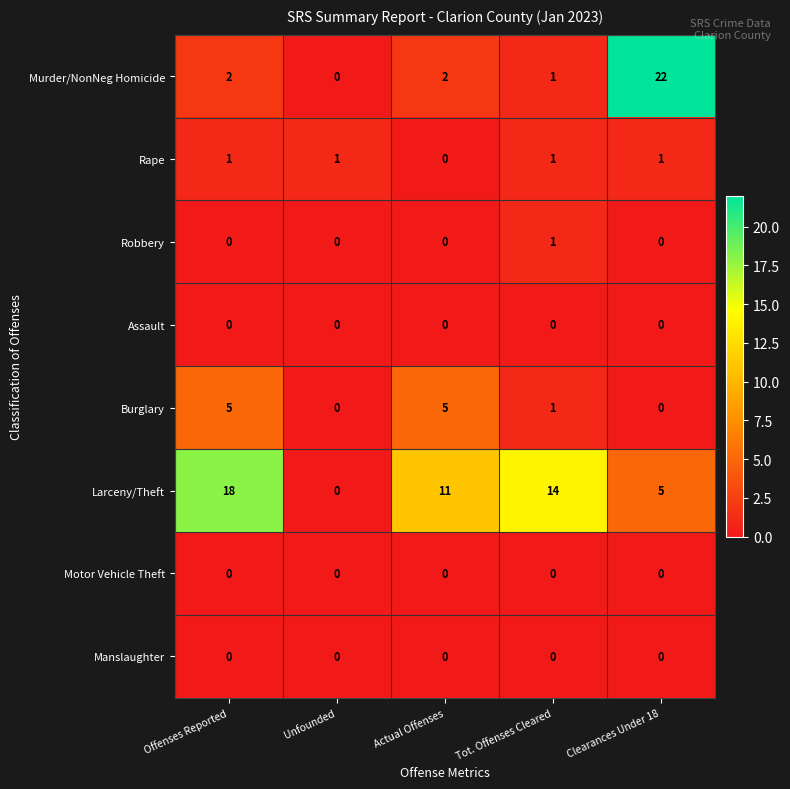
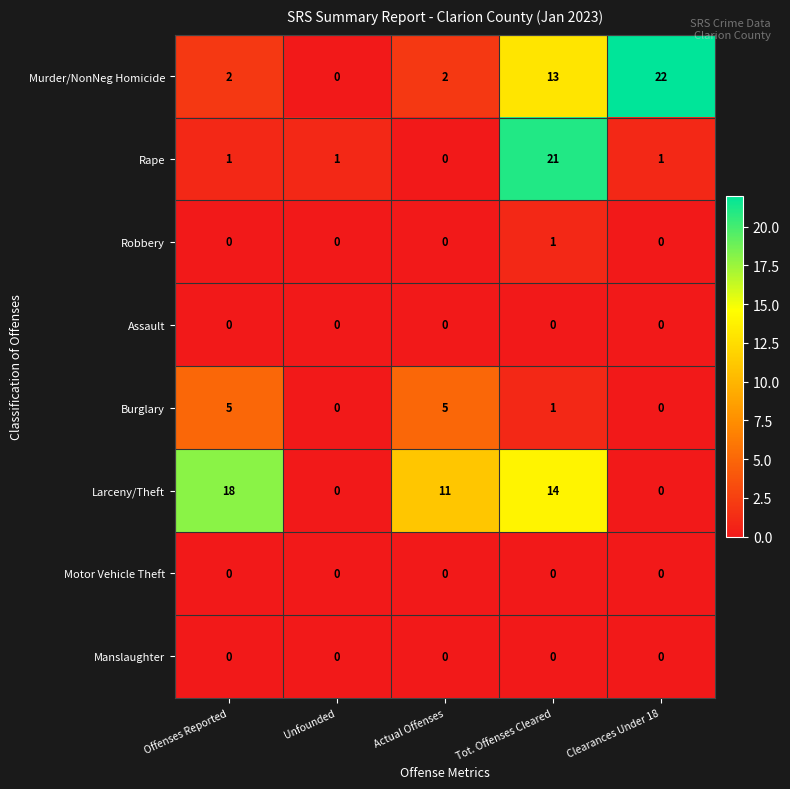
  {
    "Murder/NonNeg Homicide": {
      "Offenses Reported": 2,
      "Unfounded": 0,
      "Actual Offenses": 2,
-     "Tot. Offenses Cleared": 1,
+     "Tot. Offenses Cleared": 13,
      "Clearances Under 18": 22
    },
    "Rape": {
      "Offenses Reported": 1,
      "Unfounded": 1,
      "Actual Offenses": 0,
-     "Tot. Offenses Cleared": 1,
+     "Tot. Offenses Cleared": 21,
      "Clearances Under 18": 1
    },
    "Robbery": {
      "Offenses Reported": 0,
      "Unfounded": 0,
      "Actual Offenses": 0,
      "Tot. Offenses Cleared": 1,
      "Clearances Under 18": 0
    },
    "Assault": {
      "Offenses Reported": 0,
      "Unfounded": 0,
      "Actual Offenses": 0,
      "Tot. Offenses Cleared": 0,
      "Clearances Under 18": 0
    },
    "Burglary": {
      "Offenses Reported": 5,
      "Unfounded": 0,
      "Actual Offenses": 5,
      "Tot. Offenses Cleared": 1,
      "Clearances Under 18": 0
    },
    "Larceny/Theft": {
      "Offenses Reported": 18,
      "Unfounded": 0,
      "Actual Offenses": 11,
      "Tot. Offenses Cleared": 14,
-     "Clearances Under 18": 5
+     "Clearances Under 18": 0
    },
    "Motor Vehicle Theft": {
      "Offenses Reported": 0,
      "Unfounded": 0,
      "Actual Offenses": 0,
      "Tot. Offenses Cleared": 0,
      "Clearances Under 18": 0
    },
    "Manslaughter": {
      "Offenses Reported": 0,
      "Unfounded": 0,
      "Actual Offenses": 0,
      "Tot. Offenses Cleared": 0,
      "Clearances Under 18": 0
    }
  }
